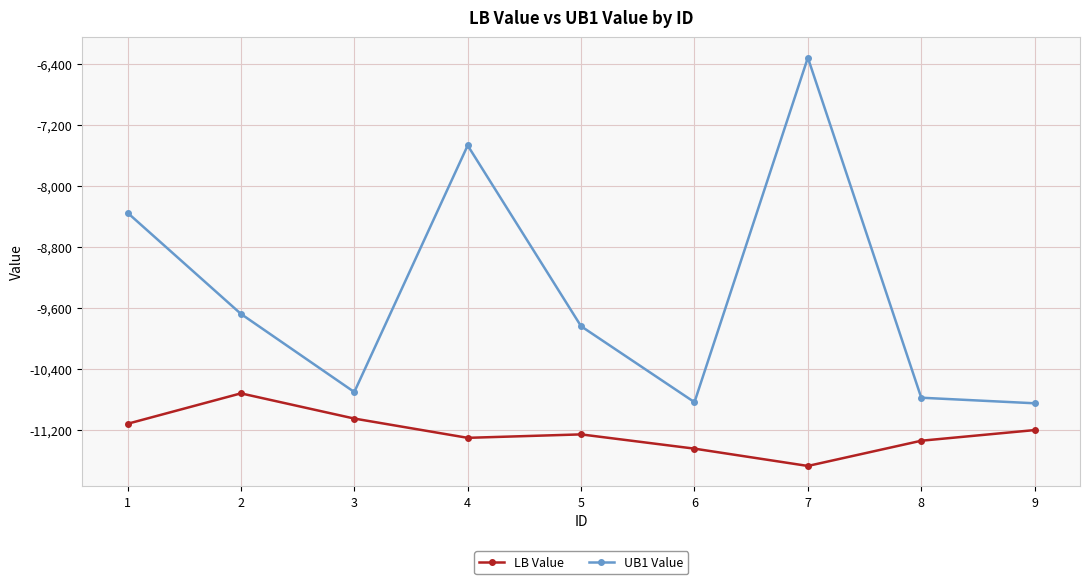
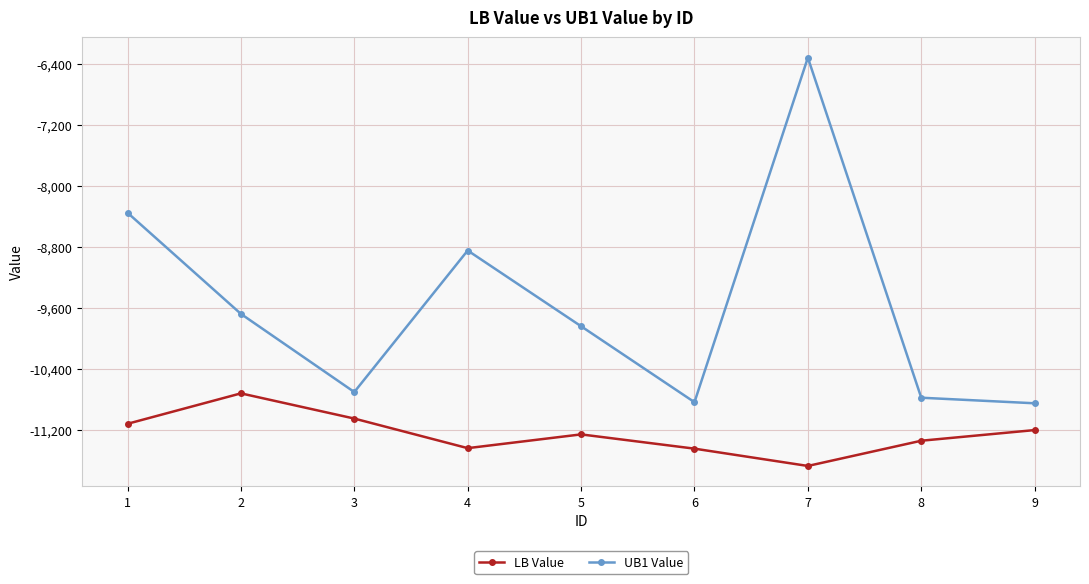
  {
    "LB Value": {
      "1": "-11,100",
      "2": "-10,700",
      "3": "-11,000",
-     "4": "-11,300",
+     "4": "-11,400",
      "5": "-11,300",
      "6": "-11,400",
      "7": "-11,700",
      "8": "-11,300",
      "9": "-11,200"
    },
    "UB1 Value": {
      "1": "-8,400",
      "2": "-9,700",
      "3": "-10,700",
-     "4": "-7,500",
+     "4": "-8,800",
      "5": "-9,800",
      "6": "-10,800",
      "7": "-6,300",
      "8": "-10,800",
      "9": "-10,800"
    }
  }
